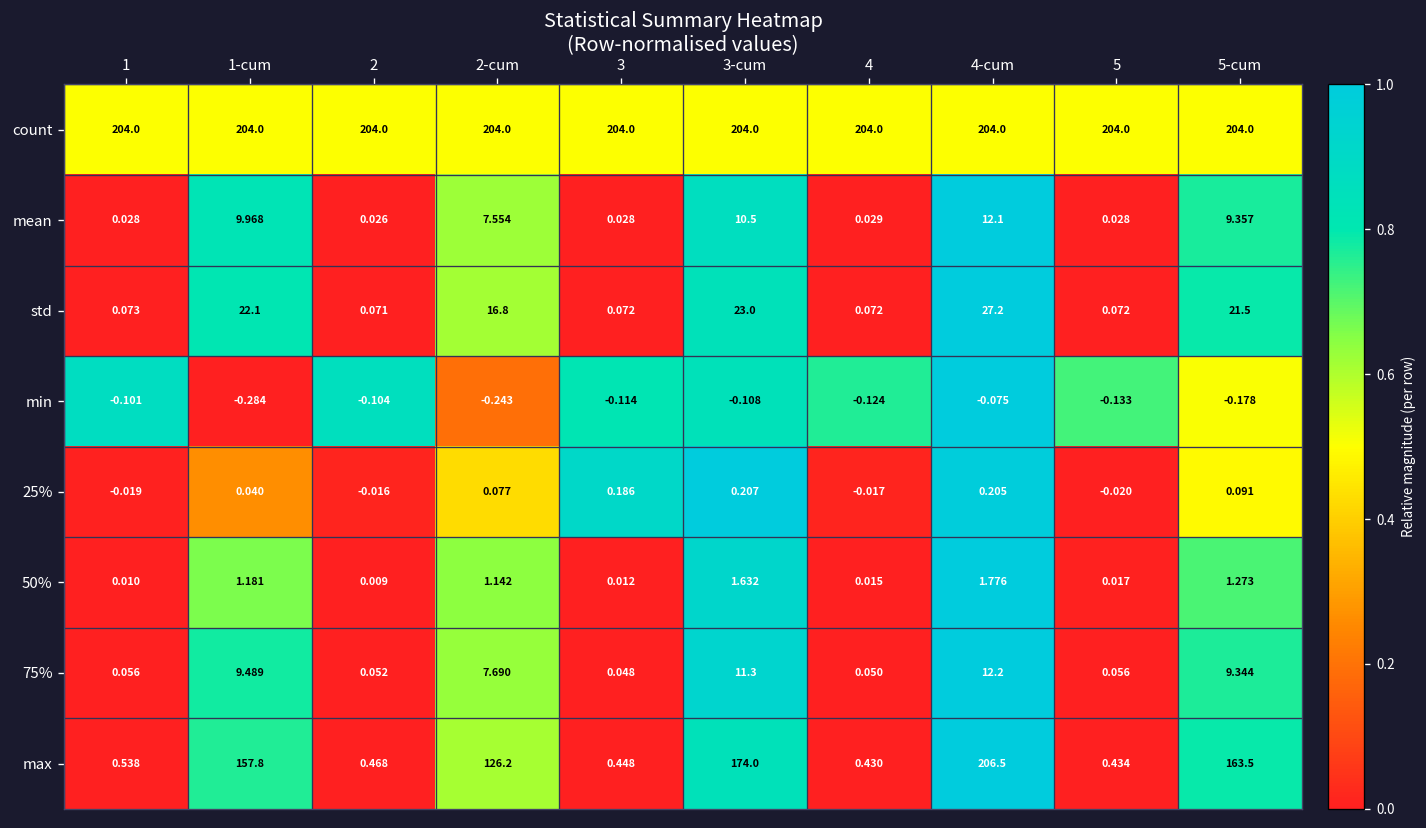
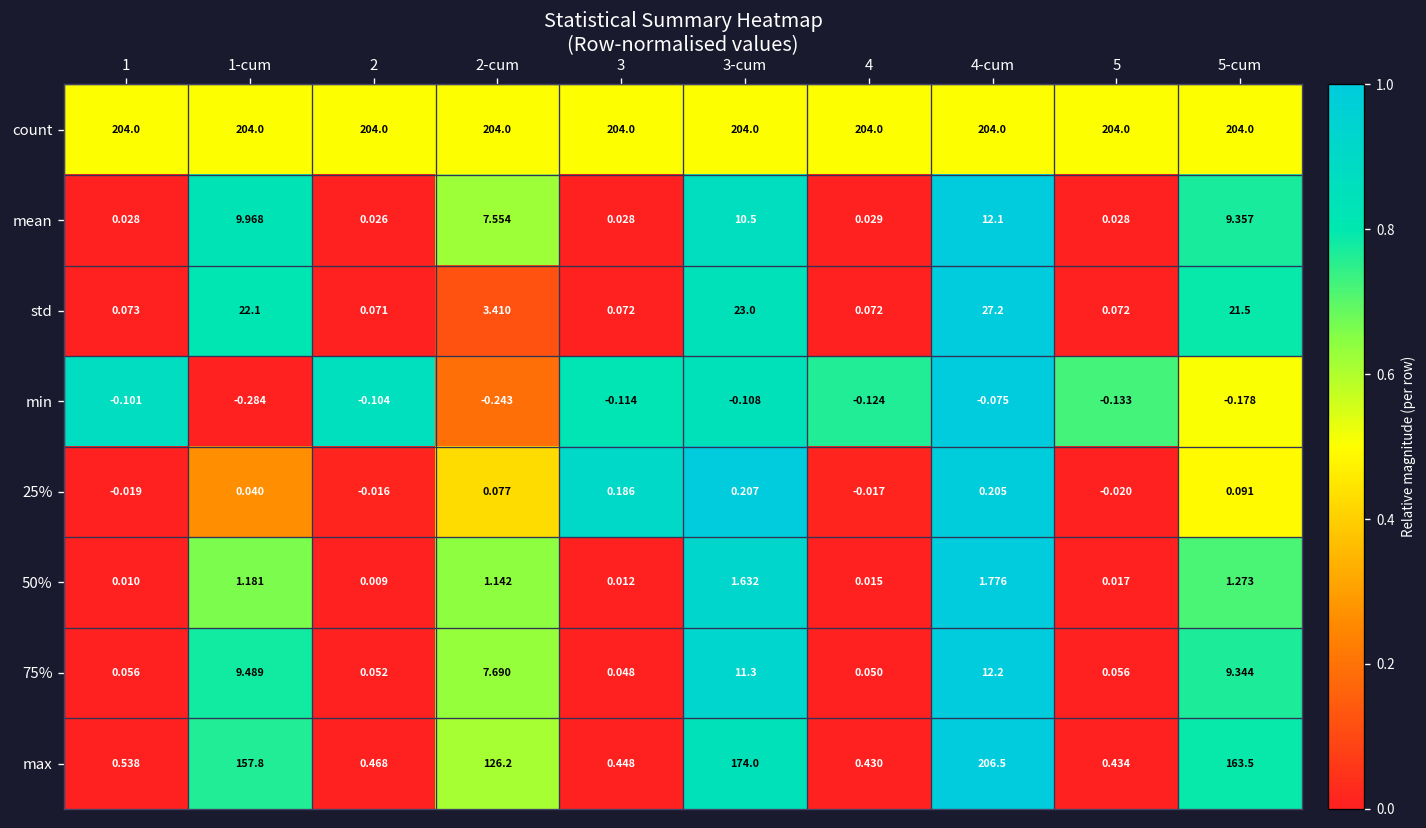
  {
    "count": {
      "1": 204.0,
      "1-cum": 204.0,
      "2": 204.0,
      "2-cum": 204.0,
      "3": 204.0,
      "3-cum": 204.0,
      "4": 204.0,
      "4-cum": 204.0,
      "5": 204.0,
      "5-cum": 204.0
    },
    "mean": {
      "1": 0.028,
      "1-cum": 9.968,
      "2": 0.026,
      "2-cum": 7.554,
      "3": 0.028,
      "3-cum": 10.5,
      "4": 0.029,
      "4-cum": 12.1,
      "5": 0.028,
      "5-cum": 9.357
    },
    "std": {
      "1": 0.073,
      "1-cum": 22.1,
      "2": 0.071,
-     "2-cum": 16.8,
+     "2-cum": 3.410,
      "3": 0.072,
      "3-cum": 23.0,
      "4": 0.072,
      "4-cum": 27.2,
      "5": 0.072,
      "5-cum": 21.5
    },
    "min": {
      "1": -0.101,
      "1-cum": -0.284,
      "2": -0.104,
      "2-cum": -0.243,
      "3": -0.114,
      "3-cum": -0.108,
      "4": -0.124,
      "4-cum": -0.075,
      "5": -0.133,
      "5-cum": -0.178
    },
    "25%": {
      "1": -0.019,
      "1-cum": 0.040,
      "2": -0.016,
      "2-cum": 0.077,
      "3": 0.186,
      "3-cum": 0.207,
      "4": -0.017,
      "4-cum": 0.205,
      "5": -0.020,
      "5-cum": 0.091
    },
    "50%": {
      "1": 0.010,
      "1-cum": 1.181,
      "2": 0.009,
      "2-cum": 1.142,
      "3": 0.012,
      "3-cum": 1.632,
      "4": 0.015,
      "4-cum": 1.776,
      "5": 0.017,
      "5-cum": 1.273
    },
    "75%": {
      "1": 0.056,
      "1-cum": 9.489,
      "2": 0.052,
      "2-cum": 7.690,
      "3": 0.048,
      "3-cum": 11.3,
      "4": 0.050,
      "4-cum": 12.2,
      "5": 0.056,
      "5-cum": 9.344
    },
    "max": {
      "1": 0.538,
      "1-cum": 157.8,
      "2": 0.468,
      "2-cum": 126.2,
      "3": 0.448,
      "3-cum": 174.0,
      "4": 0.430,
      "4-cum": 206.5,
      "5": 0.434,
      "5-cum": 163.5
    }
  }
